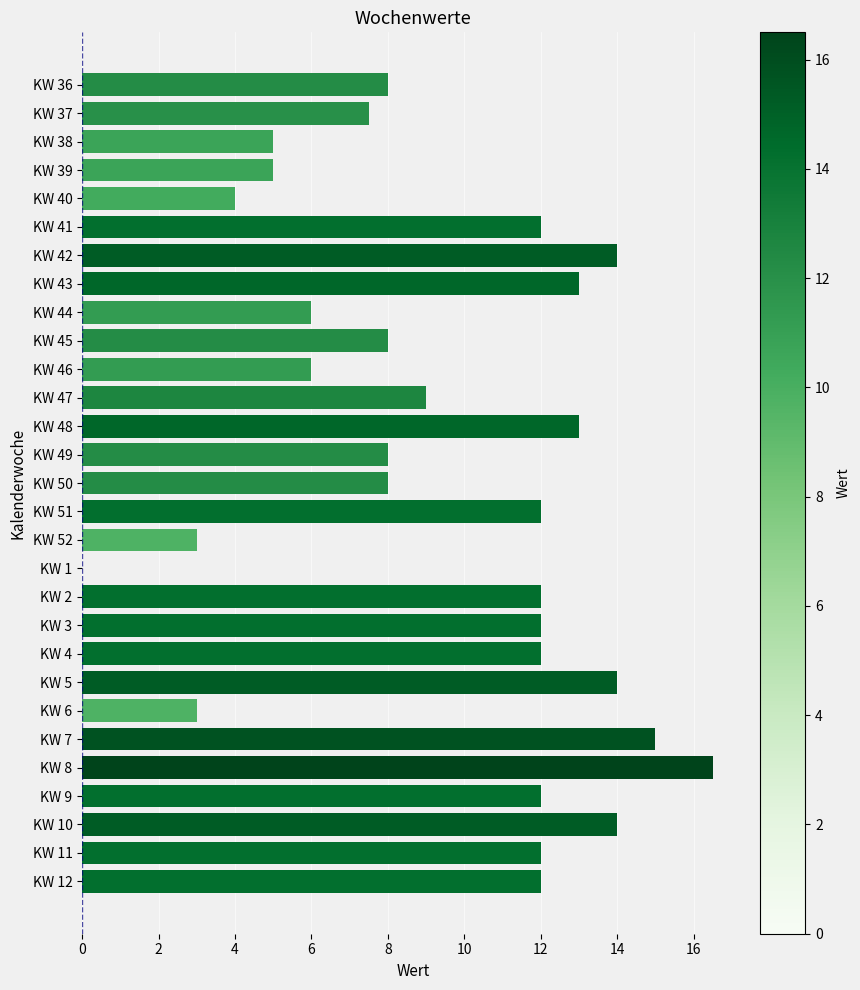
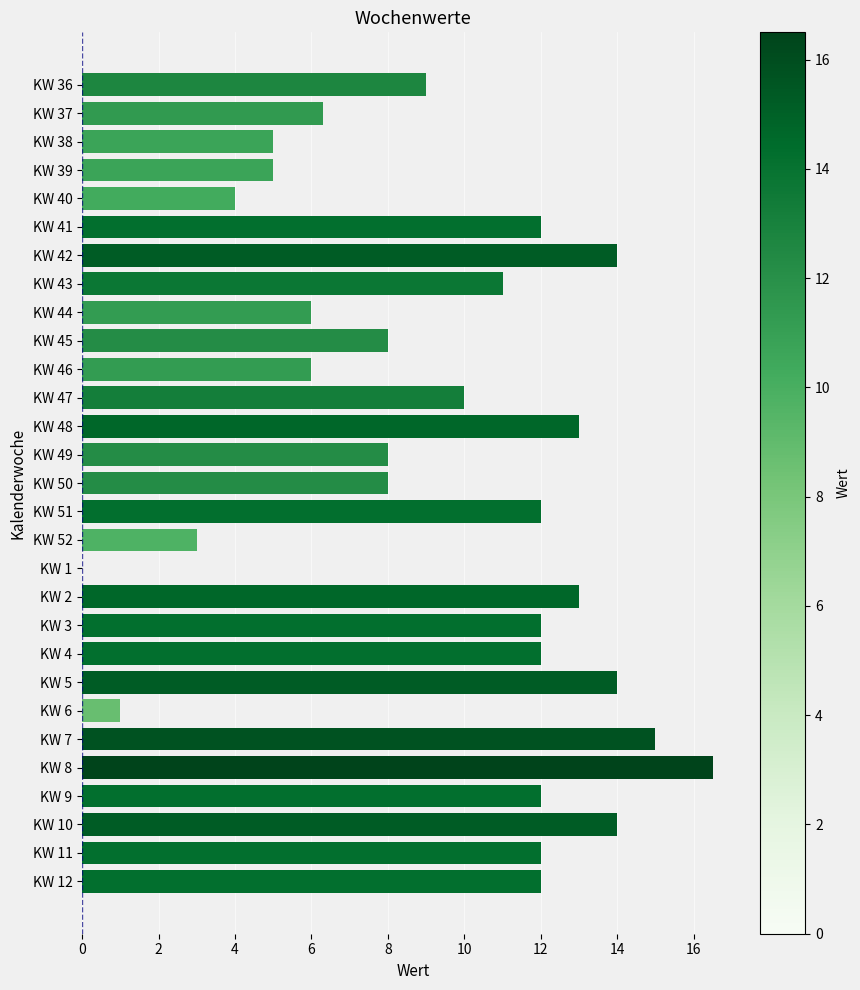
  {
-   "KW 36": 8,
-   "KW 37": 7.5,
+   "KW 36": 9,
+   "KW 37": 6.3,
    "KW 38": 5.0,
    "KW 39": 5.0,
    "KW 40": 4.0,
    "KW 41": 12.0,
    "KW 42": 14.0,
-   "KW 43": 13,
+   "KW 43": 11,
    "KW 44": 6.0,
    "KW 45": 8.0,
    "KW 46": 6.0,
-   "KW 47": 9,
+   "KW 47": 10,
    "KW 48": 13.0,
    "KW 49": 8.0,
    "KW 50": 8.0,
    "KW 51": 12.0,
    "KW 52": 3.0,
    "KW 1": 0.0,
-   "KW 2": 12,
+   "KW 2": 13,
    "KW 3": 12.0,
    "KW 4": 12.0,
    "KW 5": 14.0,
-   "KW 6": 3,
+   "KW 6": 1,
    "KW 7": 15.0,
    "KW 8": 16.5,
    "KW 9": 12.0,
    "KW 10": 14.0,
    "KW 11": 12.0,
    "KW 12": 12.0
  }
